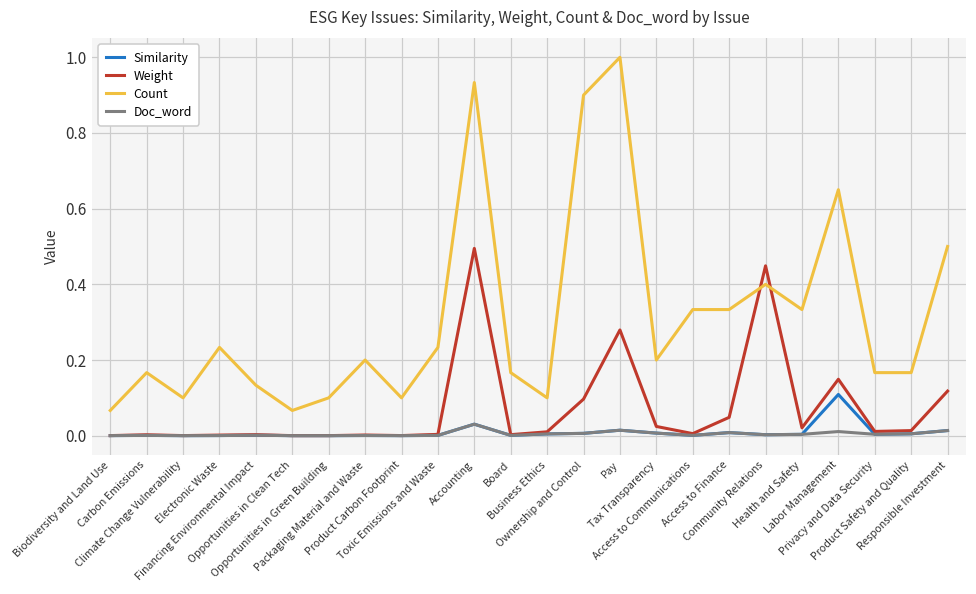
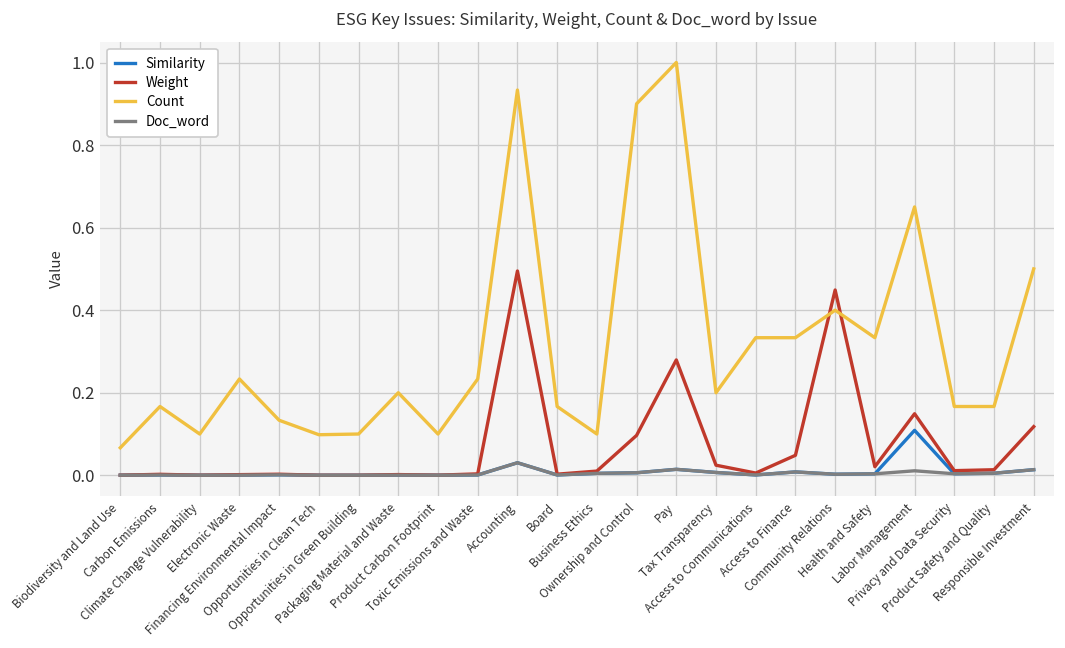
  {
    "Similarity": {
      "Labor Management": 0.11
    },
    "Weight": {
      "Accounting": 0.49,
      "Ownership and Control": 0.10,
      "Pay": 0.28,
      "Tax Transparency": 0.02,
      "Access to Finance": 0.05,
      "Community Relations": 0.45,
      "Health and Safety": 0.02,
      "Labor Management": 0.15,
      "Privacy and Data Security": 0.01,
      "Product Safety and Quality": 0.01,
      "Responsible Investment": 0.12
    },
    "Count": {
      "Biodiversity and Land Use": 0.07,
      "Carbon Emissions": 0.17,
      "Climate Change Vulnerability": 0.10,
      "Electronic Waste": 0.23,
      "Financing Environmental Impact": 0.13,
-     "Opportunities in Clean Tech": 0.07,
+     "Opportunities in Clean Tech": 0.10,
      "Opportunities in Green Building": 0.10,
      "Packaging Material and Waste": 0.20,
      "Product Carbon Footprint": 0.10,
      "Toxic Emissions and Waste": 0.23,
      "Accounting": 0.93,
      "Board": 0.17,
      "Business Ethics": 0.10,
      "Ownership and Control": 0.90,
      "Pay": 1.00,
      "Tax Transparency": 0.20,
      "Access to Communications": 0.33,
      "Access to Finance": 0.33,
      "Community Relations": 0.40,
      "Health and Safety": 0.33,
      "Labor Management": 0.65,
      "Privacy and Data Security": 0.17,
      "Product Safety and Quality": 0.17,
      "Responsible Investment": 0.50
    },
    "Doc_word": {
      "Labor Management": 0.01
    }
  }
